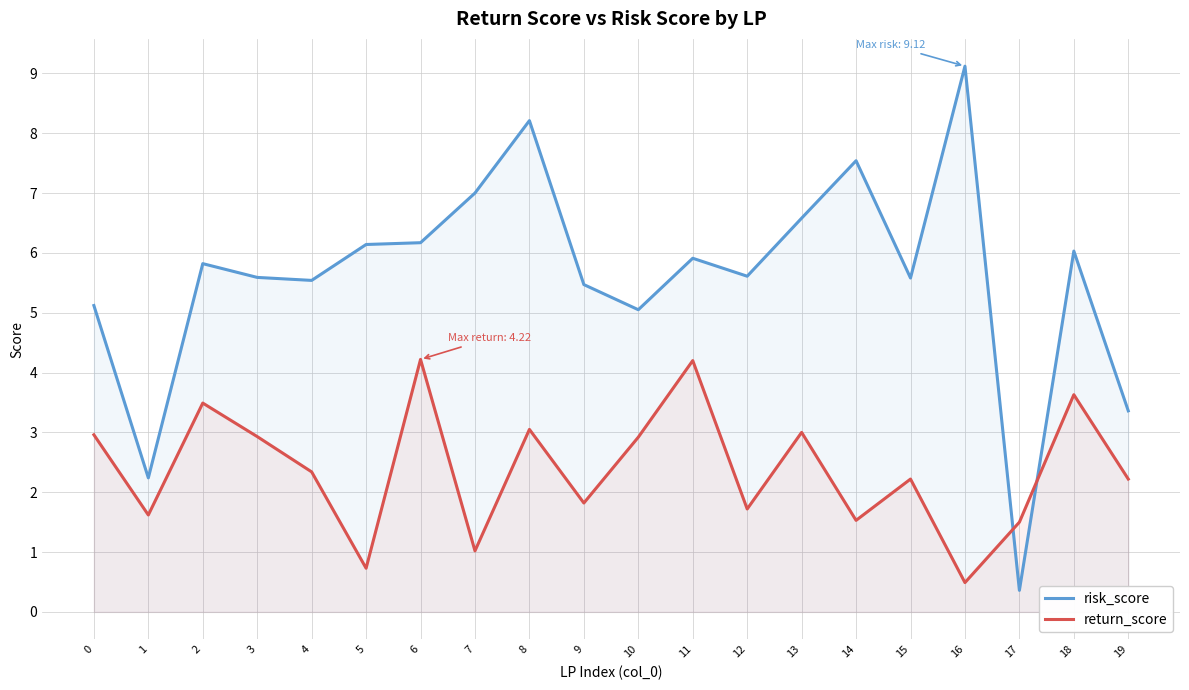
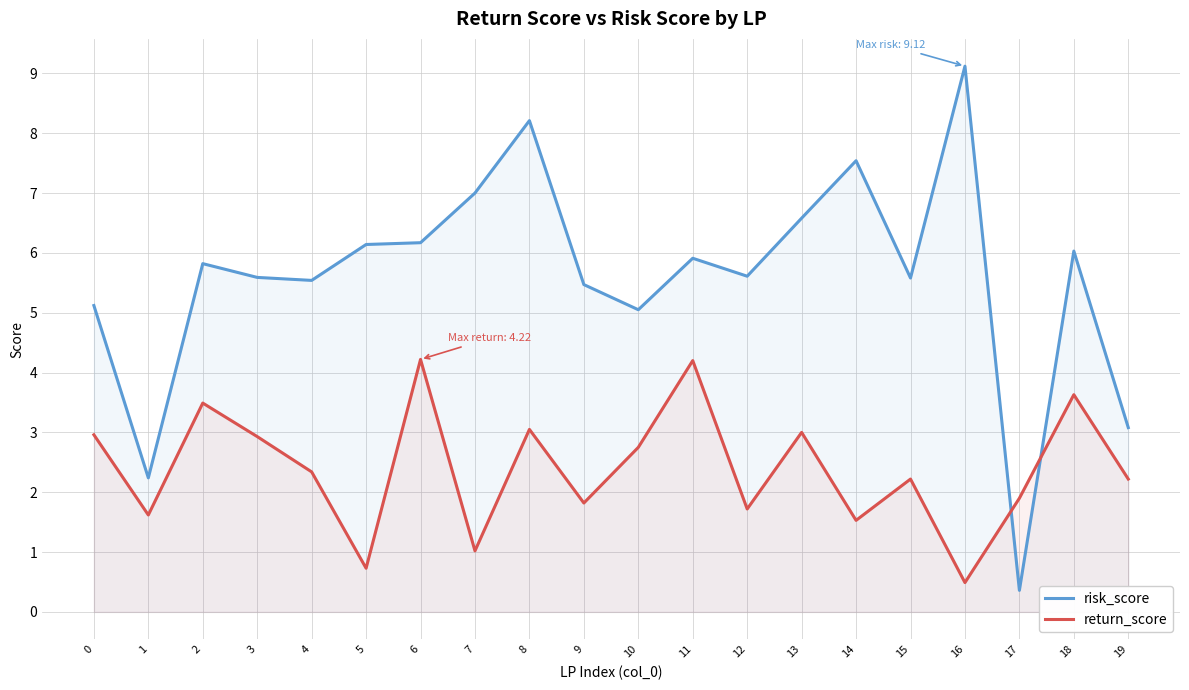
  {
    "risk_score": {
      "0": 5.1,
      "1": 2.2,
      "2": 5.8,
      "3": 5.6,
      "4": 5.5,
      "5": 6.1,
      "6": 6.2,
      "7": 7.0,
      "8": 8.2,
      "9": 5.5,
      "10": 5.1,
      "11": 5.9,
      "12": 5.6,
      "13": 6.6,
      "14": 7.5,
      "15": 5.6,
      "17": 0.4,
      "18": 6.0,
-     "19": 3.4
+     "19": 3.1
    },
    "return_score": {
      "0": 3.0,
      "1": 1.6,
      "2": 3.5,
      "3": 2.9,
      "4": 2.3,
      "5": 0.7,
      "7": 1.0,
      "8": 3.1,
      "9": 1.8,
-     "10": 2.9,
+     "10": 2.8,
      "11": 4.2,
      "12": 1.7,
      "13": 3.0,
      "14": 1.5,
      "15": 2.2,
      "16": 0.5,
-     "17": 1.5,
+     "17": 1.9,
      "18": 3.6,
      "19": 2.2
    }
  }
